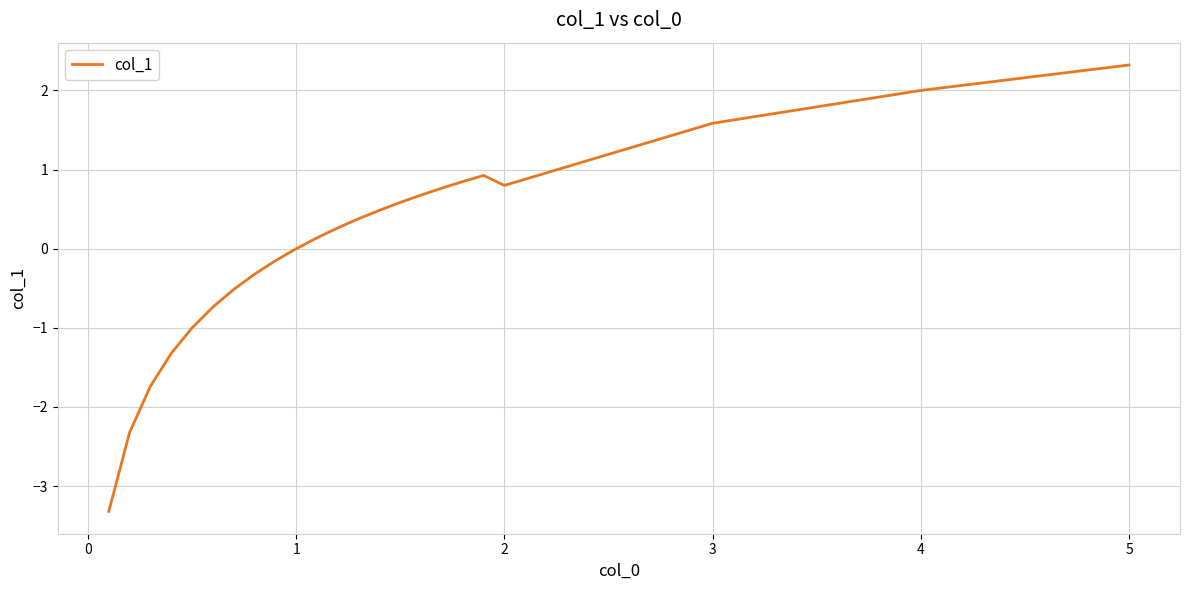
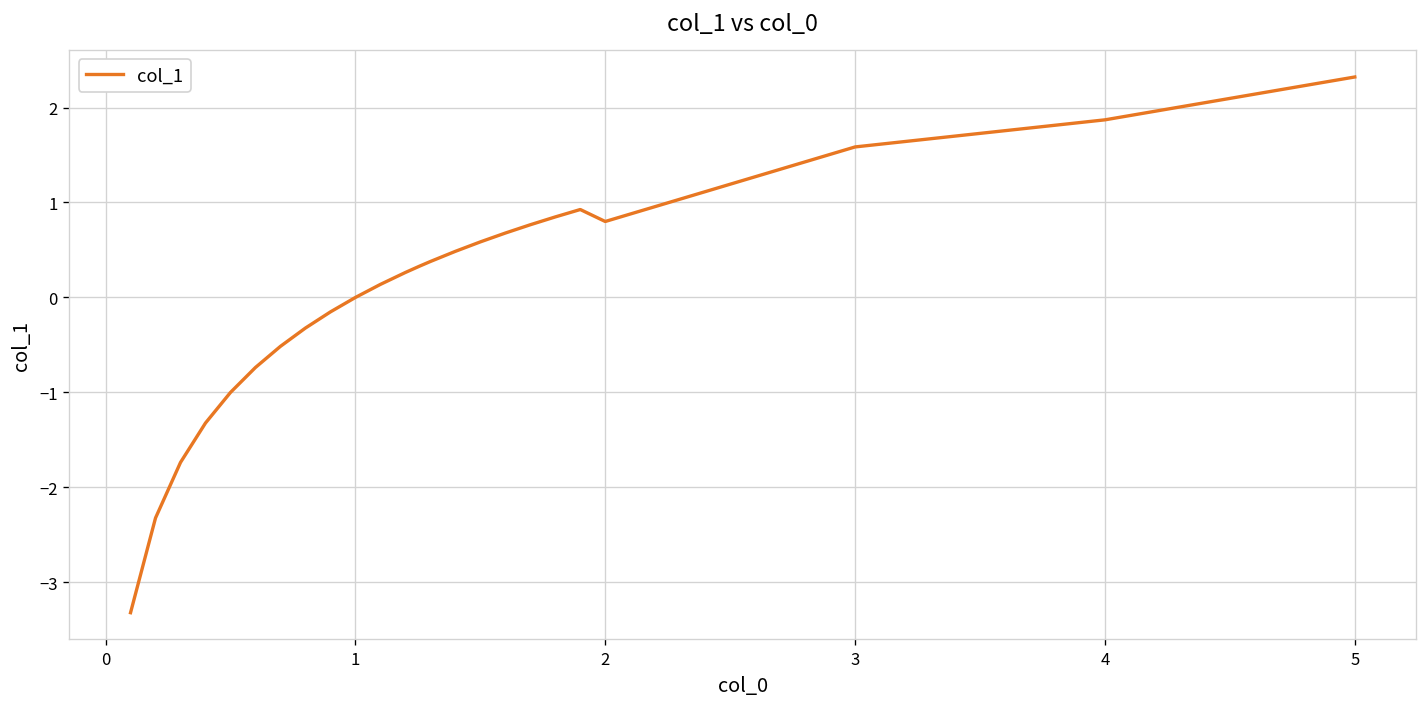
  {
    "1": 0.0,
    "2": 0.8,
    "3": 1.6,
-   "4": 2.0,
+   "4": 1.9,
    "5": 2.3
  }
